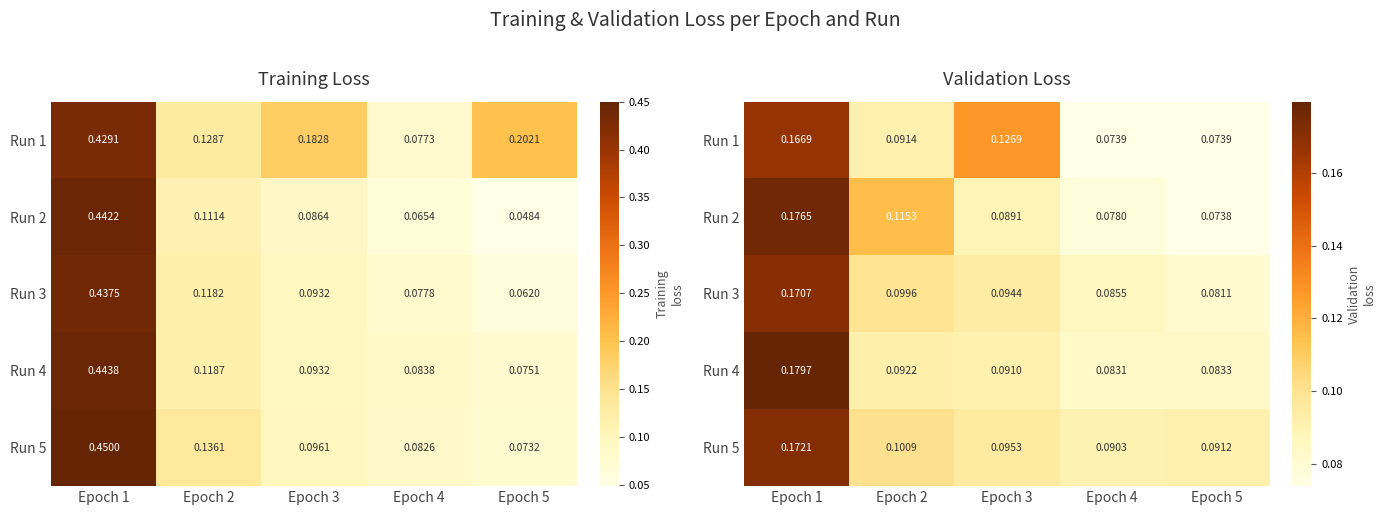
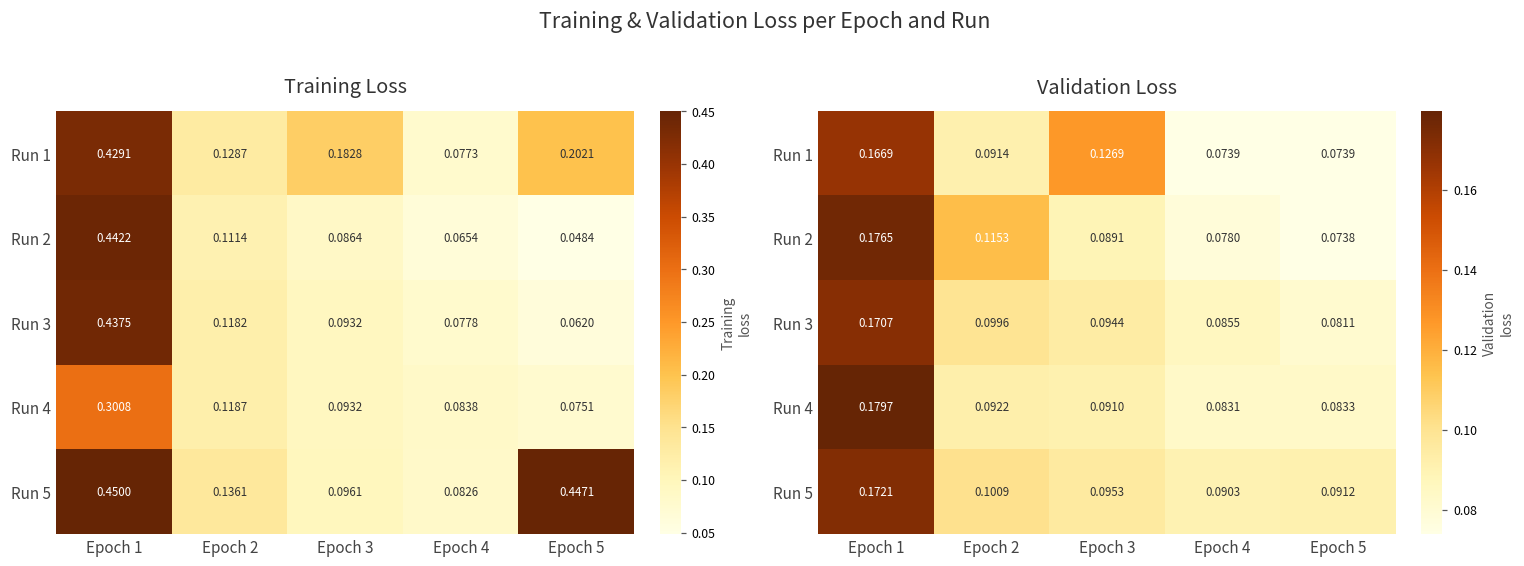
  {
    "Training Loss": {
      "Run 1": {
        "Epoch 1": 0.4291,
        "Epoch 2": 0.1287,
        "Epoch 3": 0.1828,
        "Epoch 4": 0.0773,
        "Epoch 5": 0.2021
      },
      "Run 2": {
        "Epoch 1": 0.4422,
        "Epoch 2": 0.1114,
        "Epoch 3": 0.0864,
        "Epoch 4": 0.0654,
        "Epoch 5": 0.0484
      },
      "Run 3": {
        "Epoch 1": 0.4375,
        "Epoch 2": 0.1182,
        "Epoch 3": 0.0932,
        "Epoch 4": 0.0778,
        "Epoch 5": 0.0620
      },
      "Run 4": {
-       "Epoch 1": 0.4438,
+       "Epoch 1": 0.3008,
        "Epoch 2": 0.1187,
        "Epoch 3": 0.0932,
        "Epoch 4": 0.0838,
        "Epoch 5": 0.0751
      },
      "Run 5": {
        "Epoch 1": 0.4500,
        "Epoch 2": 0.1361,
        "Epoch 3": 0.0961,
        "Epoch 4": 0.0826,
-       "Epoch 5": 0.0732
+       "Epoch 5": 0.4471
      }
    },
    "Validation Loss": {
      "Run 1": {
        "Epoch 1": 0.1669,
        "Epoch 2": 0.0914,
        "Epoch 3": 0.1269,
        "Epoch 4": 0.0739,
        "Epoch 5": 0.0739
      },
      "Run 2": {
        "Epoch 1": 0.1765,
        "Epoch 2": 0.1153,
        "Epoch 3": 0.0891,
        "Epoch 4": 0.0780,
        "Epoch 5": 0.0738
      },
      "Run 3": {
        "Epoch 1": 0.1707,
        "Epoch 2": 0.0996,
        "Epoch 3": 0.0944,
        "Epoch 4": 0.0855,
        "Epoch 5": 0.0811
      },
      "Run 4": {
        "Epoch 1": 0.1797,
        "Epoch 2": 0.0922,
        "Epoch 3": 0.0910,
        "Epoch 4": 0.0831,
        "Epoch 5": 0.0833
      },
      "Run 5": {
        "Epoch 1": 0.1721,
        "Epoch 2": 0.1009,
        "Epoch 3": 0.0953,
        "Epoch 4": 0.0903,
        "Epoch 5": 0.0912
      }
    }
  }
